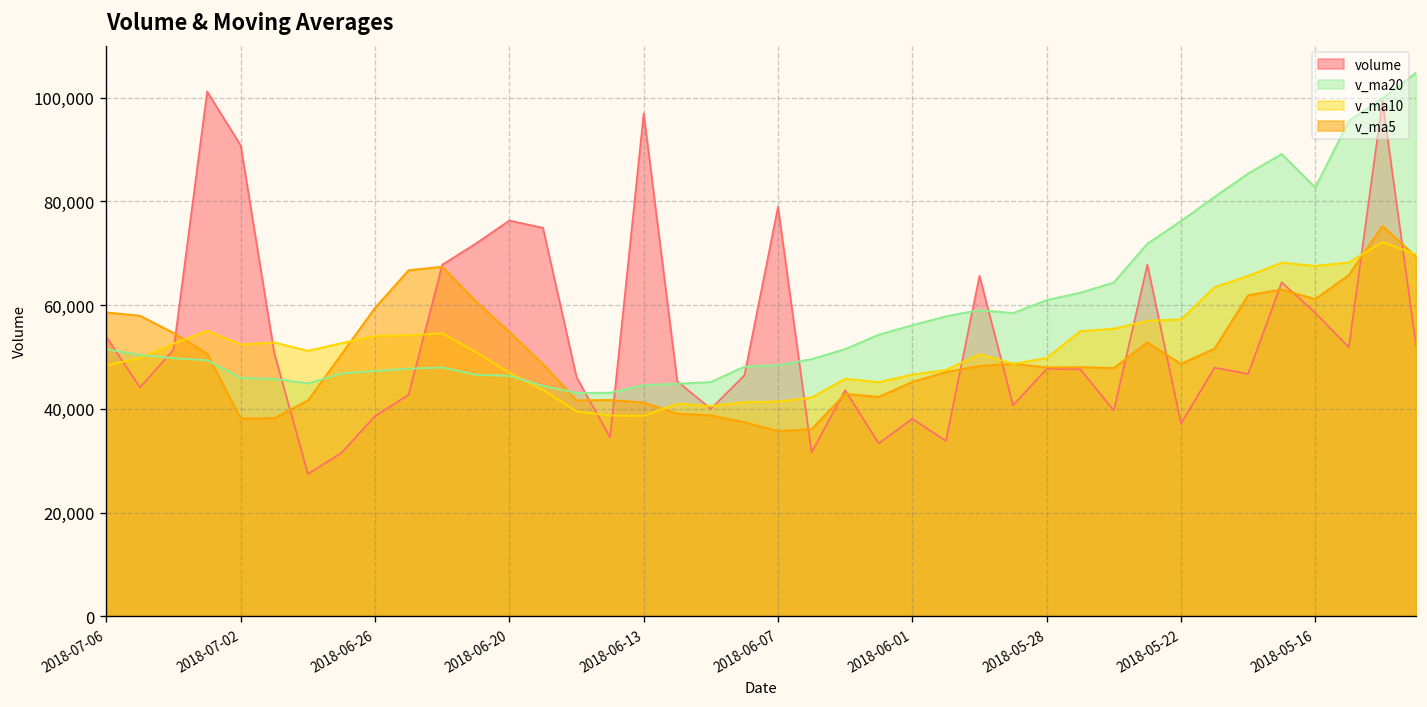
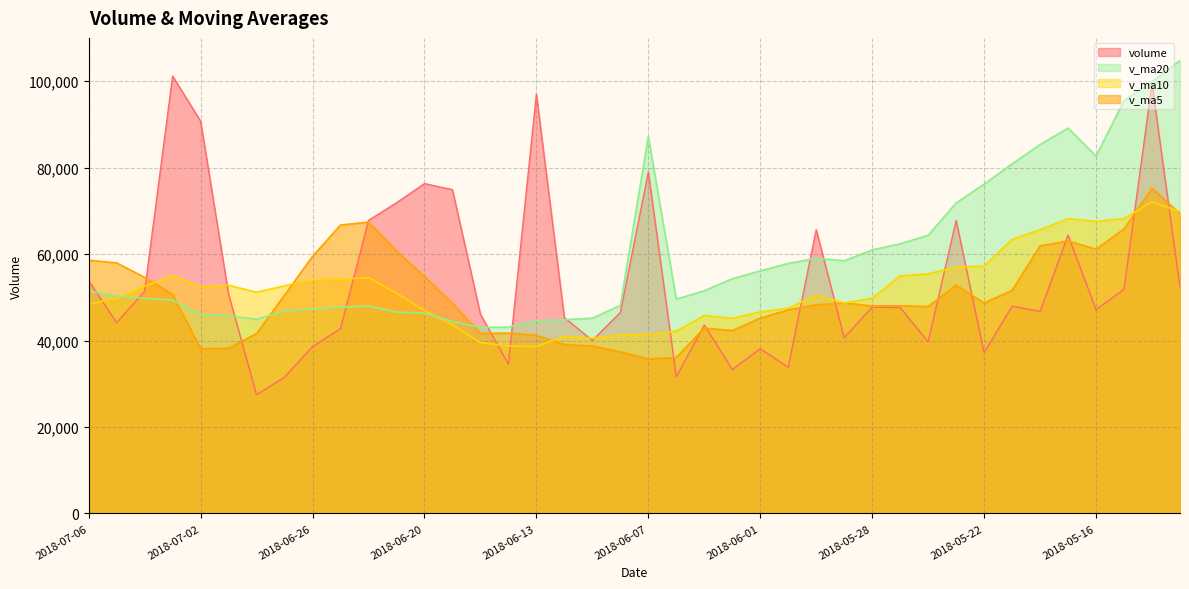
  {
    "volume": {
      "2018-07-06": "54,000",
      "2018-07-02": "91,000",
      "2018-06-26": "39,000",
      "2018-06-20": "76,000",
      "2018-06-13": "97,000",
      "2018-06-07": "79,000",
      "2018-06-01": "38,000",
      "2018-05-22": "37,000",
-     "2018-05-16": "59,000"
+     "2018-05-16": "47,000"
    },
    "v_ma20": {
      "2018-07-06": "51,000",
      "2018-07-02": "46,000",
      "2018-06-26": "47,000",
      "2018-06-13": "45,000",
-     "2018-06-07": "48,000",
+     "2018-06-07": "87,000",
      "2018-06-01": "56,000",
      "2018-05-28": "61,000",
      "2018-05-22": "76,000",
      "2018-05-16": "83,000"
    }
  }
